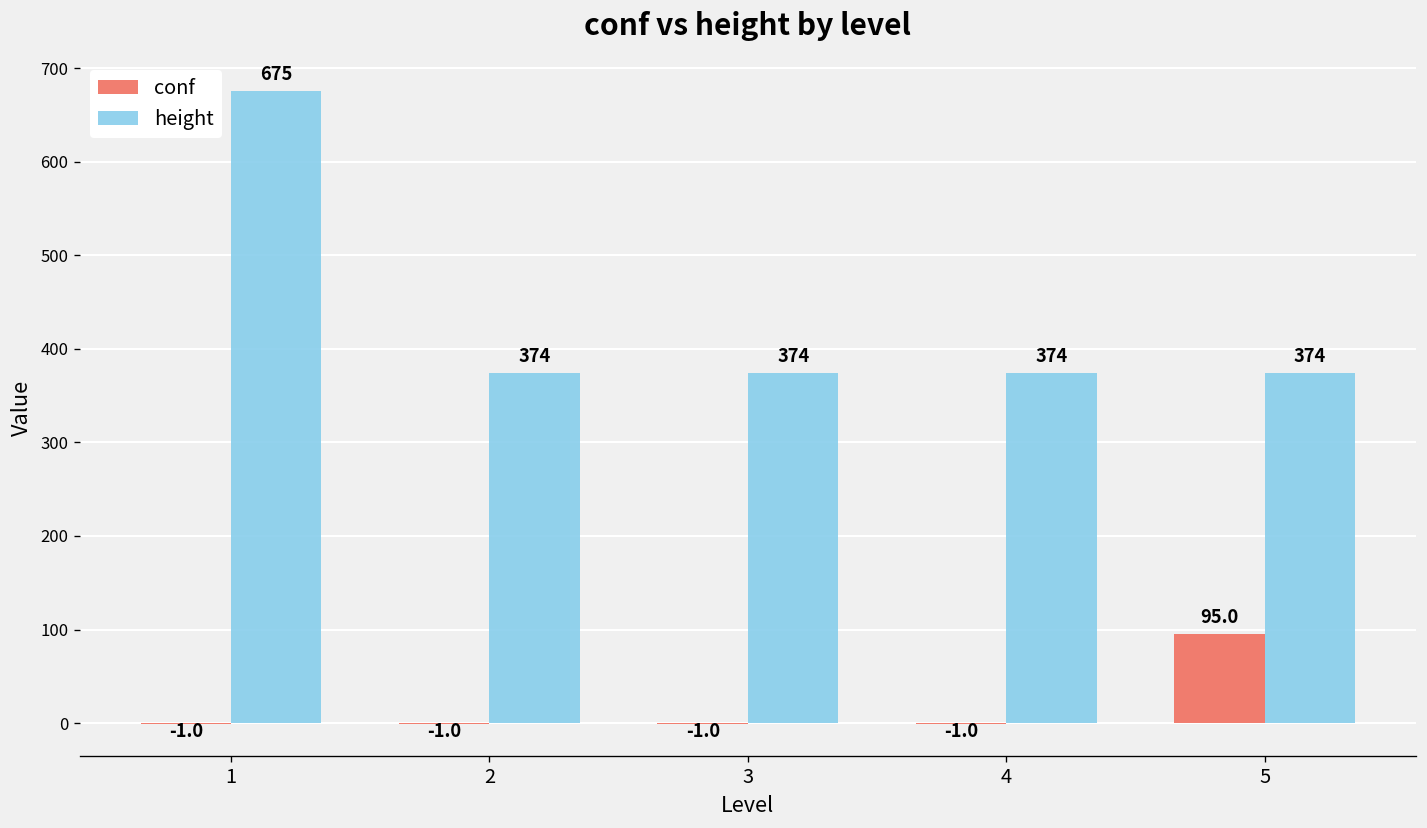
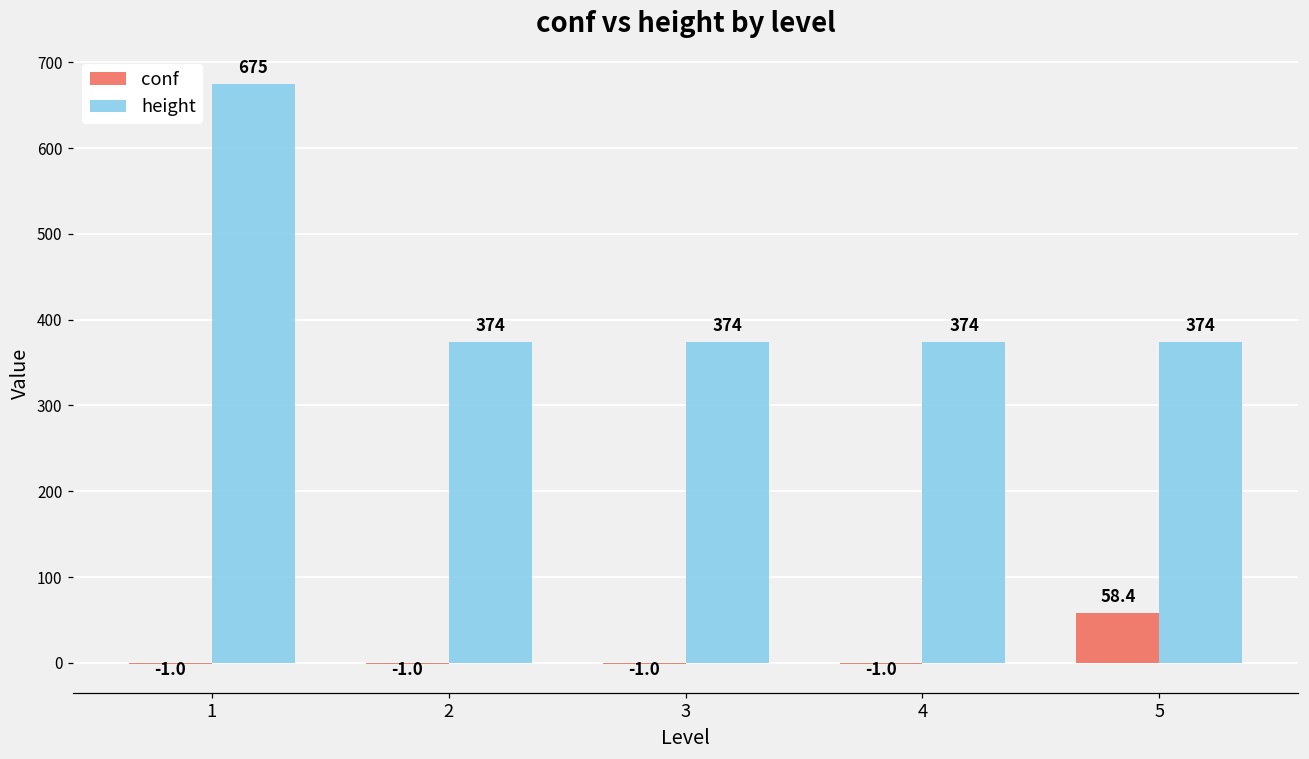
  {
    "conf": {
      "1": -1.0,
      "2": -1.0,
      "3": -1.0,
      "4": -1.0,
-     "5": 95.0
+     "5": 58.4
    },
    "height": {
      "1": 675,
      "2": 374,
      "3": 374,
      "4": 374,
      "5": 374
    }
  }
